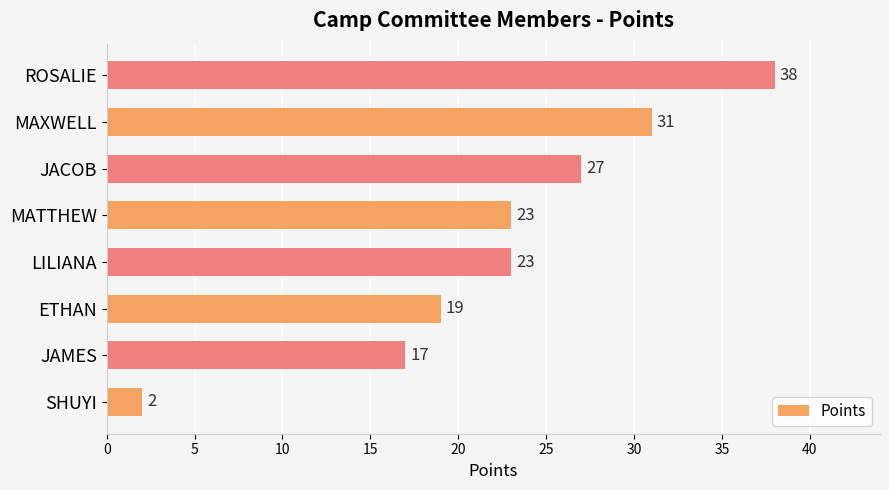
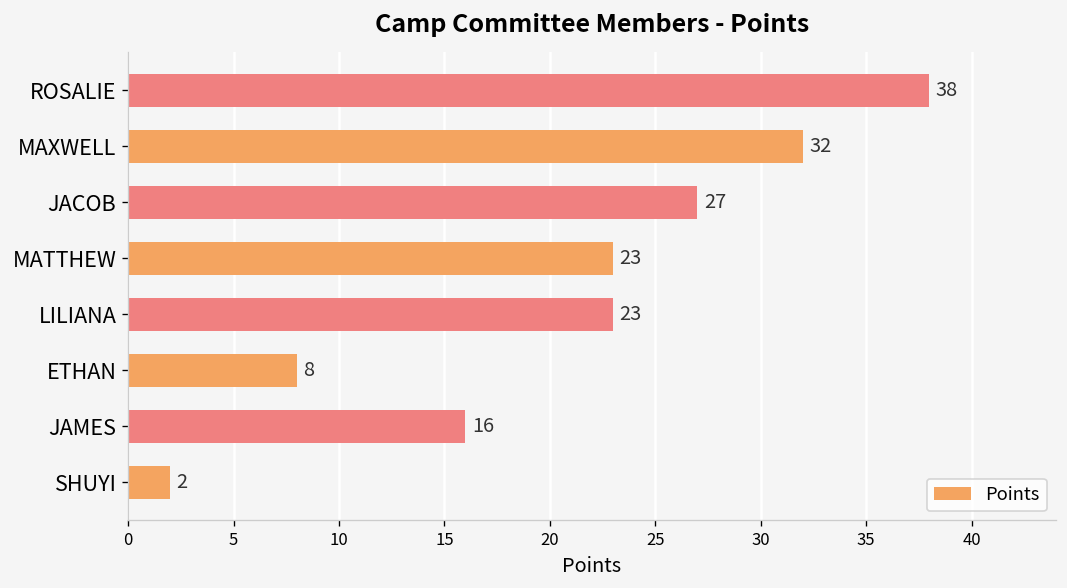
  {
    "ROSALIE": 38,
-   "MAXWELL": 31,
+   "MAXWELL": 32,
    "JACOB": 27,
    "MATTHEW": 23,
    "LILIANA": 23,
-   "ETHAN": 19,
-   "JAMES": 17,
+   "ETHAN": 8,
+   "JAMES": 16,
    "SHUYI": 2
  }
